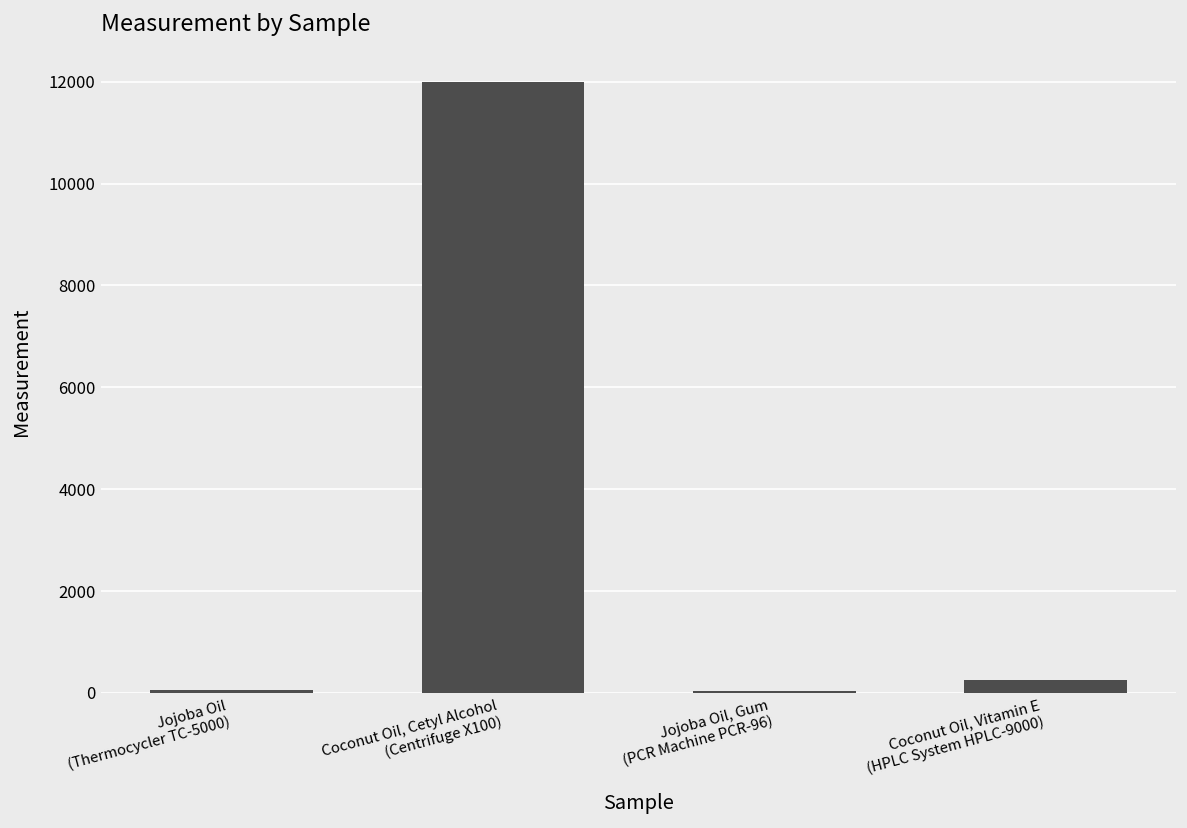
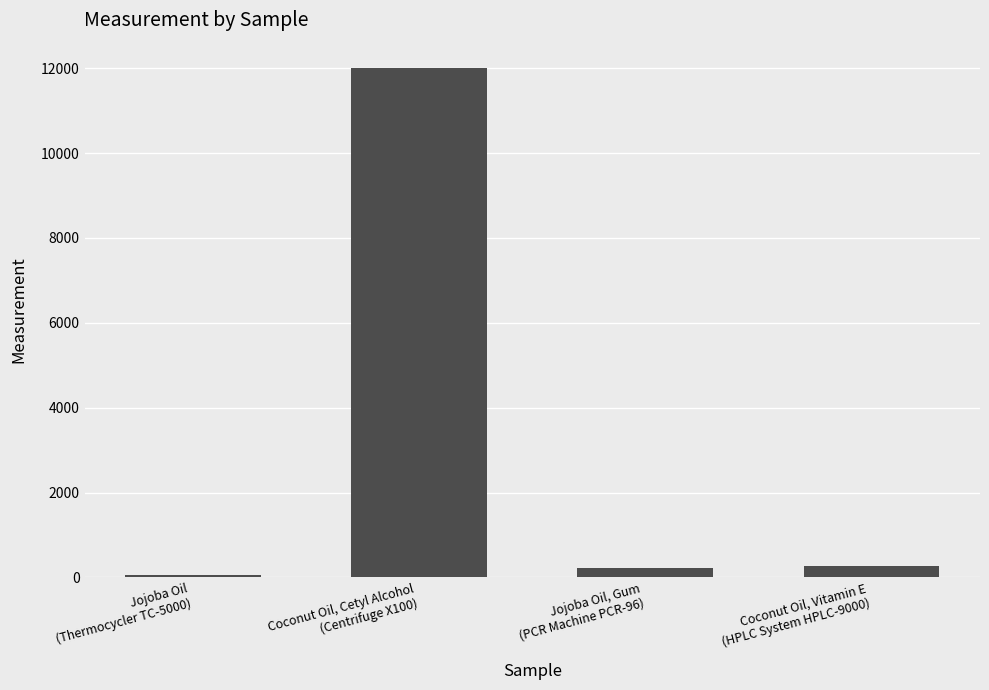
  {
    "Jojoba Oil (Thermocycler TC-5000)": 100,
    "Coconut Oil, Cetyl Alcohol (Centrifuge X100)": 12000,
-   "Jojoba Oil, Gum (PCR Machine PCR-96)": 0,
+   "Jojoba Oil, Gum (PCR Machine PCR-96)": 200,
    "Coconut Oil, Vitamin E (HPLC System HPLC-9000)": 300
  }
